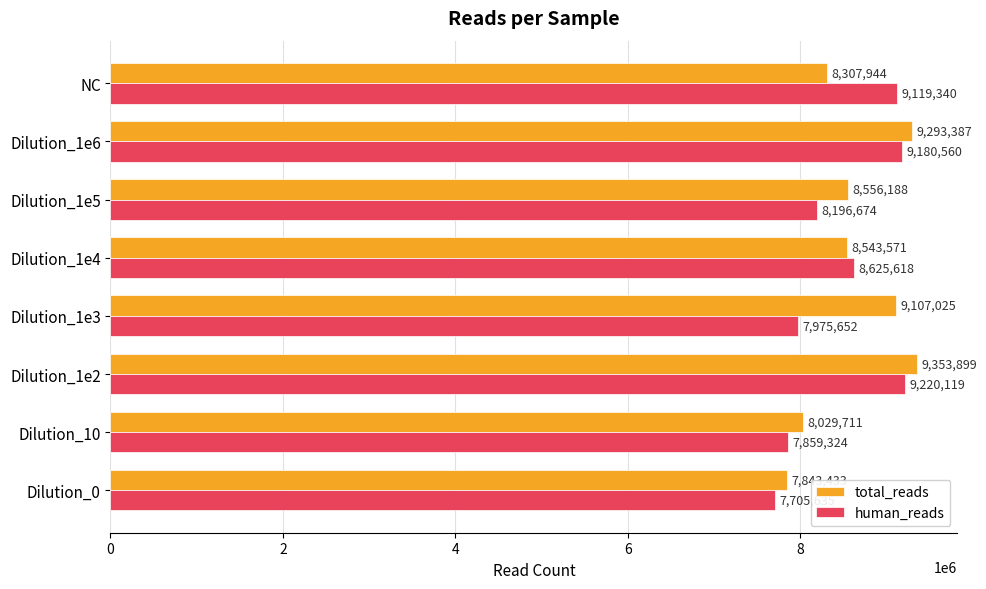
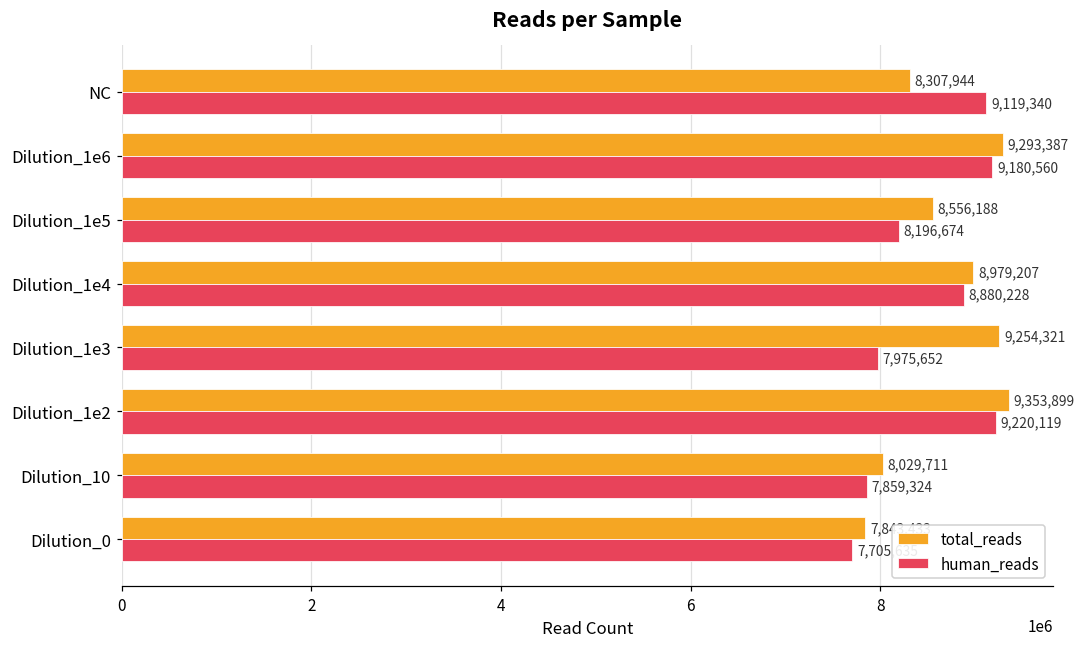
  {
    "total_reads": {
      "NC": "8,307,944",
      "Dilution_1e6": "9,293,387",
      "Dilution_1e5": "8,556,188",
-     "Dilution_1e4": "8,543,571",
-     "Dilution_1e3": "9,107,025",
+     "Dilution_1e4": "8,979,207",
+     "Dilution_1e3": "9,254,321",
      "Dilution_1e2": "9,353,899",
      "Dilution_10": "8,029,711"
    },
    "human_reads": {
      "NC": "9,119,340",
      "Dilution_1e6": "9,180,560",
      "Dilution_1e5": "8,196,674",
-     "Dilution_1e4": "8,625,618",
+     "Dilution_1e4": "8,880,228",
      "Dilution_1e3": "7,975,652",
      "Dilution_1e2": "9,220,119",
      "Dilution_10": "7,859,324"
    }
  }
